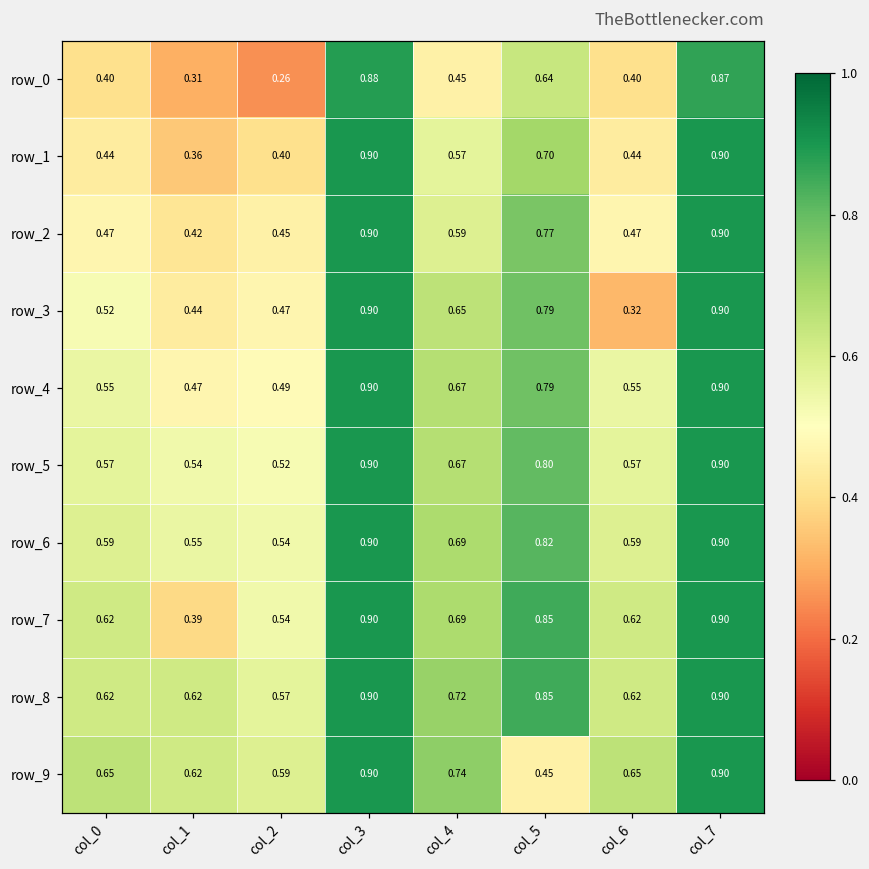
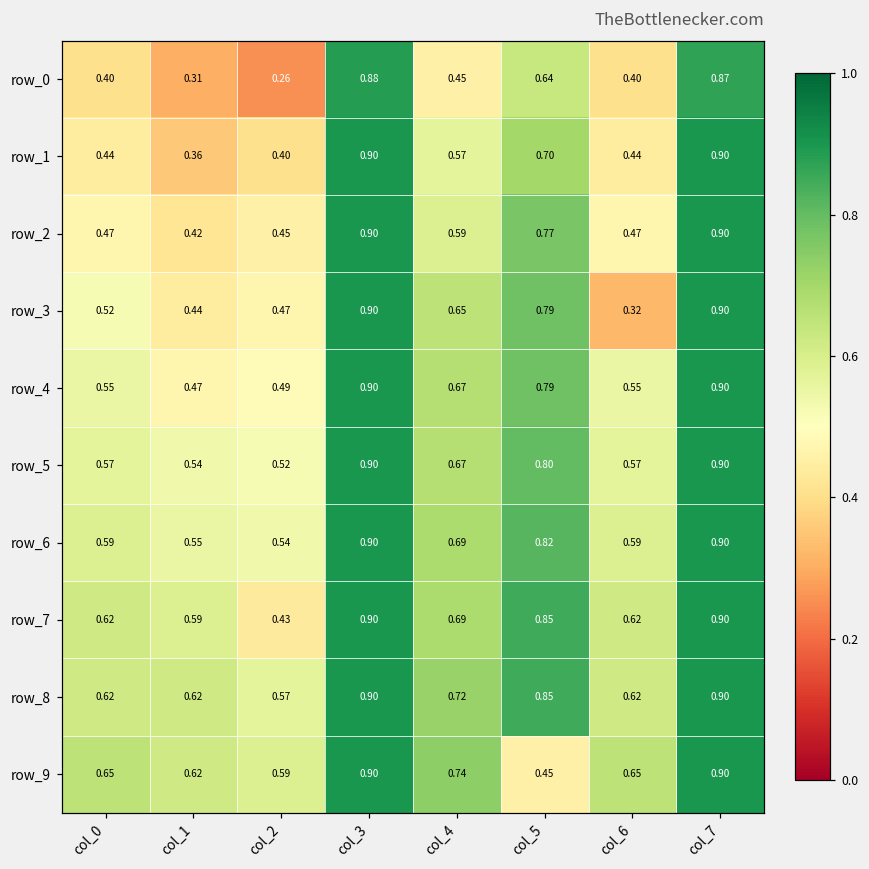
  {
    "row_0": {
      "col_0": 0.40,
      "col_1": 0.31,
      "col_2": 0.26,
      "col_3": 0.88,
      "col_4": 0.45,
      "col_5": 0.64,
      "col_6": 0.40,
      "col_7": 0.87
    },
    "row_1": {
      "col_0": 0.44,
      "col_1": 0.36,
      "col_2": 0.40,
      "col_3": 0.90,
      "col_4": 0.57,
      "col_5": 0.70,
      "col_6": 0.44,
      "col_7": 0.90
    },
    "row_2": {
      "col_0": 0.47,
      "col_1": 0.42,
      "col_2": 0.45,
      "col_3": 0.90,
      "col_4": 0.59,
      "col_5": 0.77,
      "col_6": 0.47,
      "col_7": 0.90
    },
    "row_3": {
      "col_0": 0.52,
      "col_1": 0.44,
      "col_2": 0.47,
      "col_3": 0.90,
      "col_4": 0.65,
      "col_5": 0.79,
      "col_6": 0.32,
      "col_7": 0.90
    },
    "row_4": {
      "col_0": 0.55,
      "col_1": 0.47,
      "col_2": 0.49,
      "col_3": 0.90,
      "col_4": 0.67,
      "col_5": 0.79,
      "col_6": 0.55,
      "col_7": 0.90
    },
    "row_5": {
      "col_0": 0.57,
      "col_1": 0.54,
      "col_2": 0.52,
      "col_3": 0.90,
      "col_4": 0.67,
      "col_5": 0.80,
      "col_6": 0.57,
      "col_7": 0.90
    },
    "row_6": {
      "col_0": 0.59,
      "col_1": 0.55,
      "col_2": 0.54,
      "col_3": 0.90,
      "col_4": 0.69,
      "col_5": 0.82,
      "col_6": 0.59,
      "col_7": 0.90
    },
    "row_7": {
      "col_0": 0.62,
-     "col_1": 0.39,
-     "col_2": 0.54,
+     "col_1": 0.59,
+     "col_2": 0.43,
      "col_3": 0.90,
      "col_4": 0.69,
      "col_5": 0.85,
      "col_6": 0.62,
      "col_7": 0.90
    },
    "row_8": {
      "col_0": 0.62,
      "col_1": 0.62,
      "col_2": 0.57,
      "col_3": 0.90,
      "col_4": 0.72,
      "col_5": 0.85,
      "col_6": 0.62,
      "col_7": 0.90
    },
    "row_9": {
      "col_0": 0.65,
      "col_1": 0.62,
      "col_2": 0.59,
      "col_3": 0.90,
      "col_4": 0.74,
      "col_5": 0.45,
      "col_6": 0.65,
      "col_7": 0.90
    }
  }
